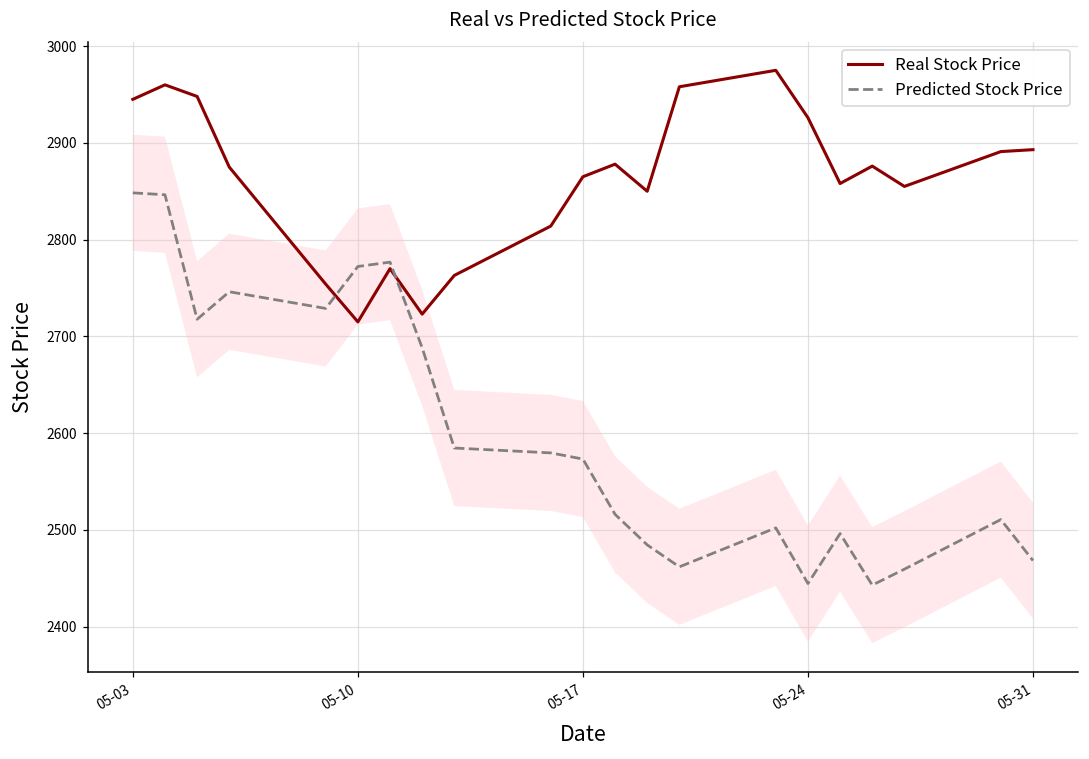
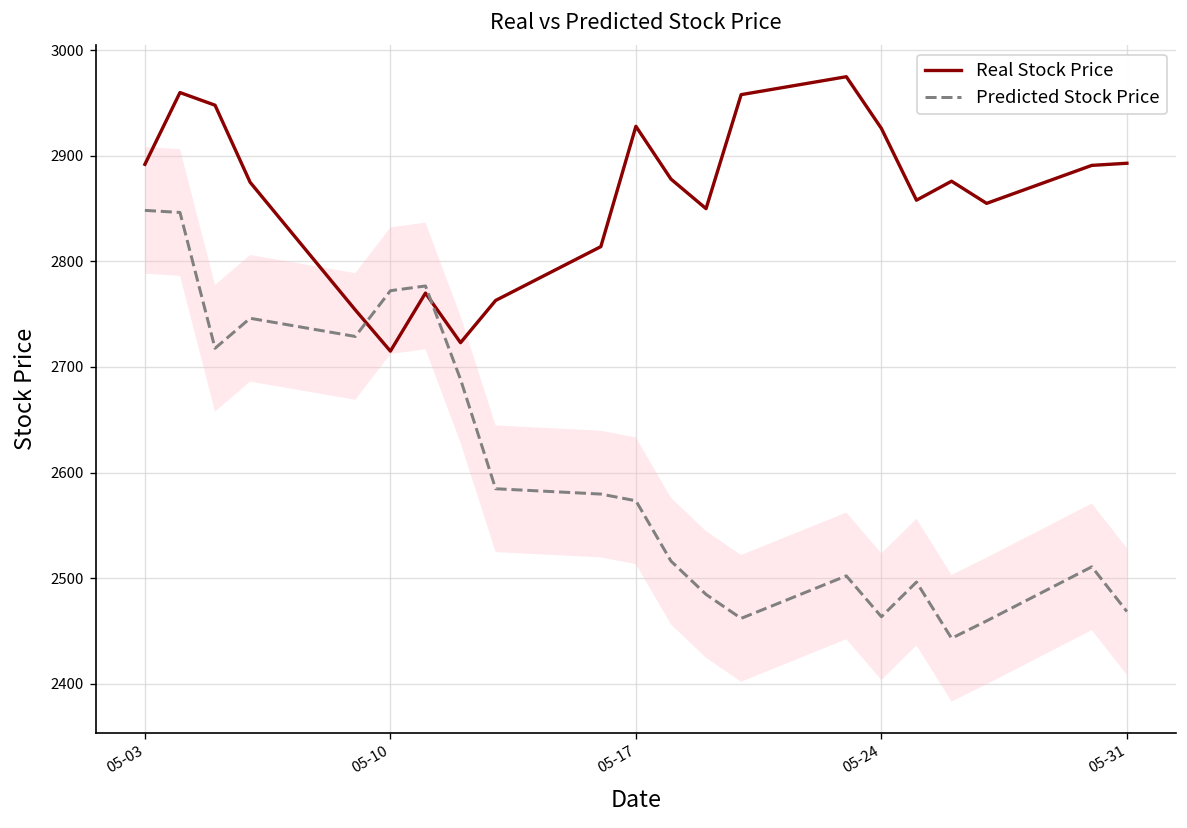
  {
    "Real Stock Price": {
-     "05-03": 2950,
+     "05-03": 2890,
      "05-10": 2720,
-     "05-17": 2870,
+     "05-17": 2930,
      "05-24": 2930,
      "05-31": 2890
    },
    "Predicted Stock Price": {
      "05-03": 2850,
      "05-10": 2770,
      "05-17": 2570,
-     "05-24": 2440,
+     "05-24": 2460,
      "05-31": 2470
    }
  }
